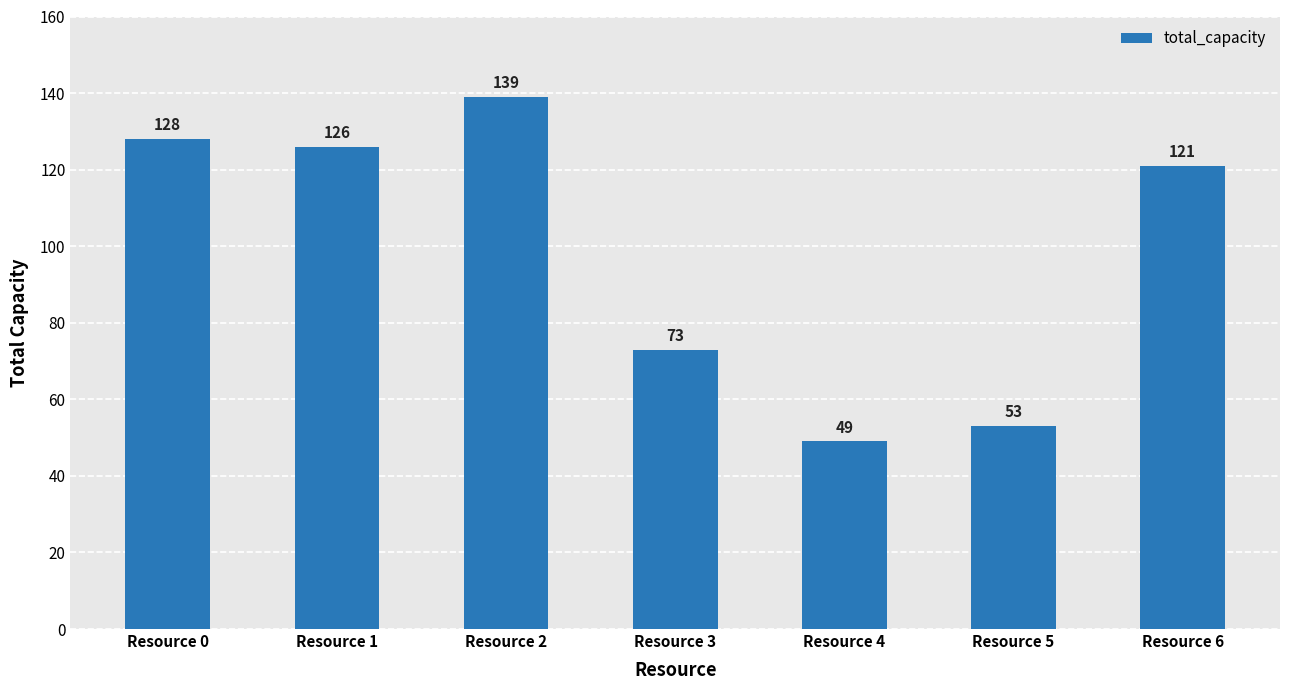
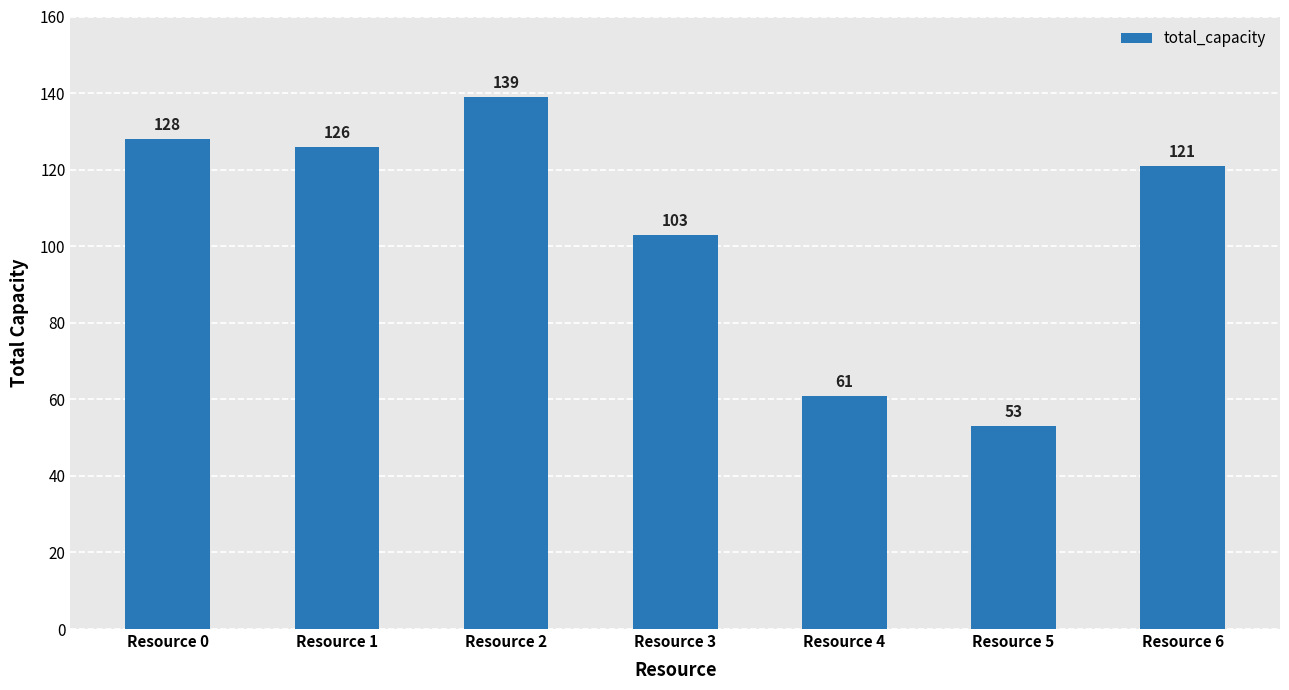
  {
    "Resource 0": 128,
    "Resource 1": 126,
    "Resource 2": 139,
-   "Resource 3": 73,
-   "Resource 4": 49,
+   "Resource 3": 103,
+   "Resource 4": 61,
    "Resource 5": 53,
    "Resource 6": 121
  }
